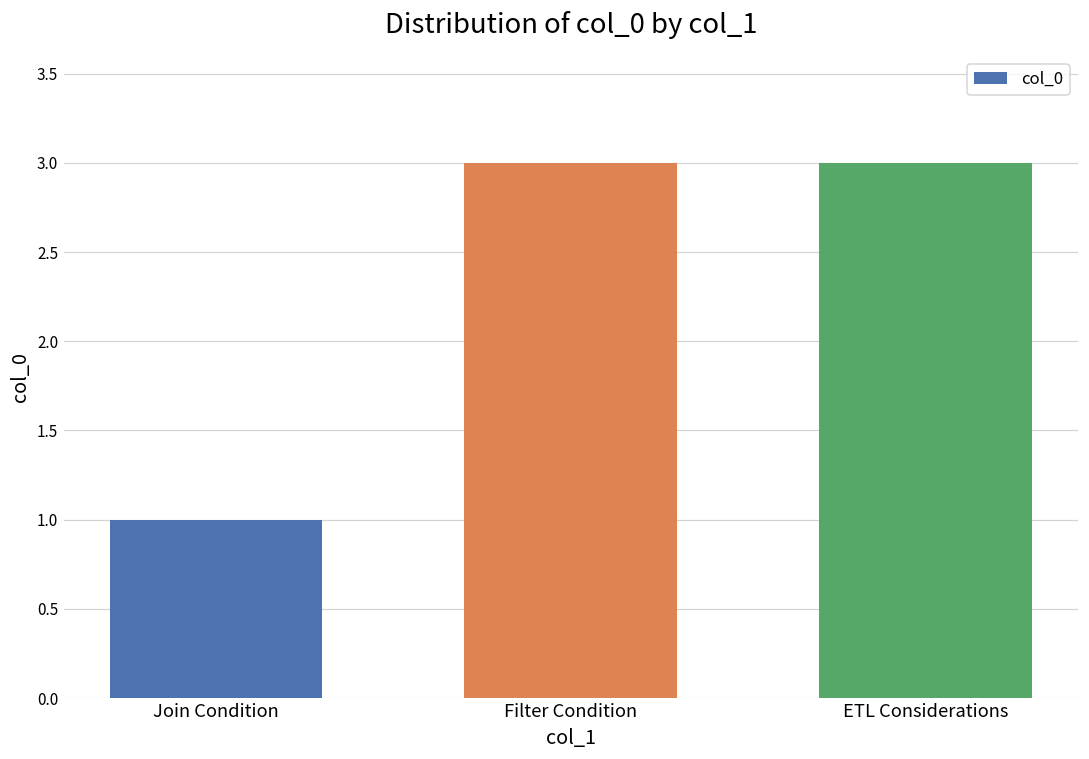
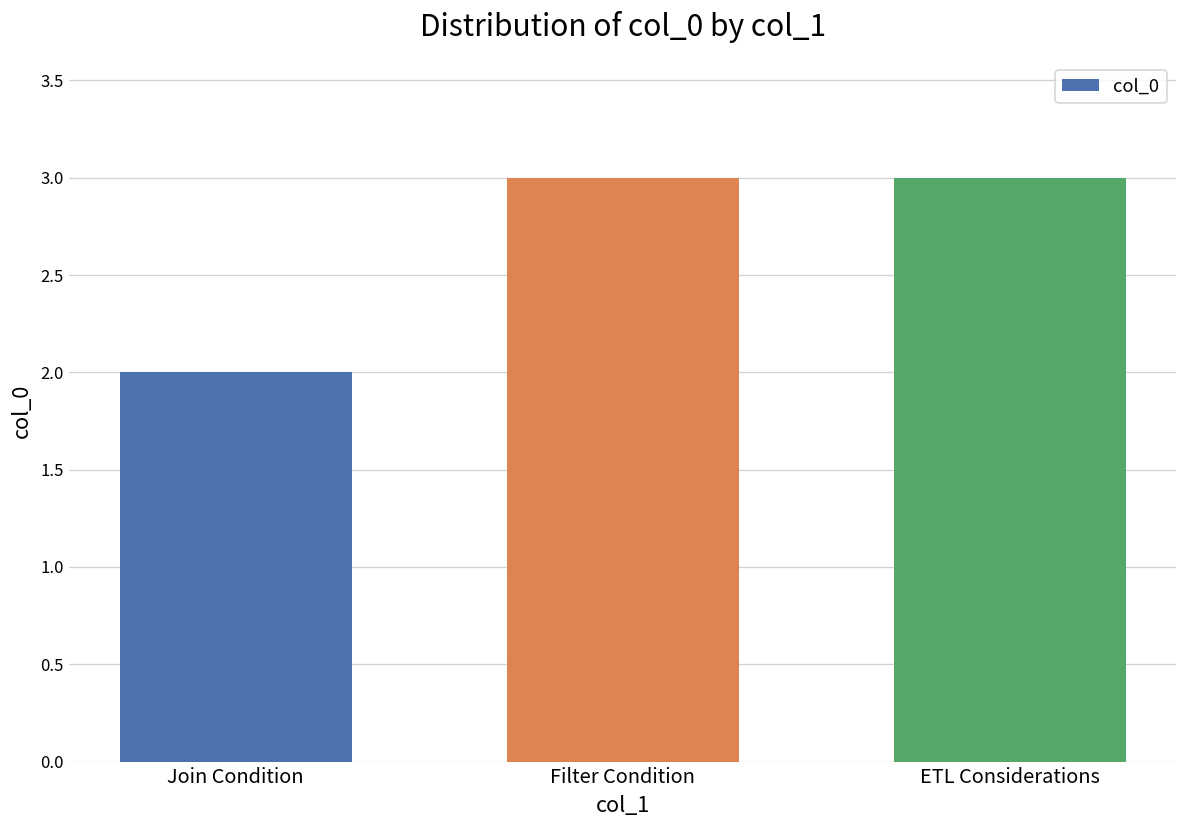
  {
-   "Join Condition": 1,
+   "Join Condition": 2,
    "Filter Condition": 3,
    "ETL Considerations": 3
  }
